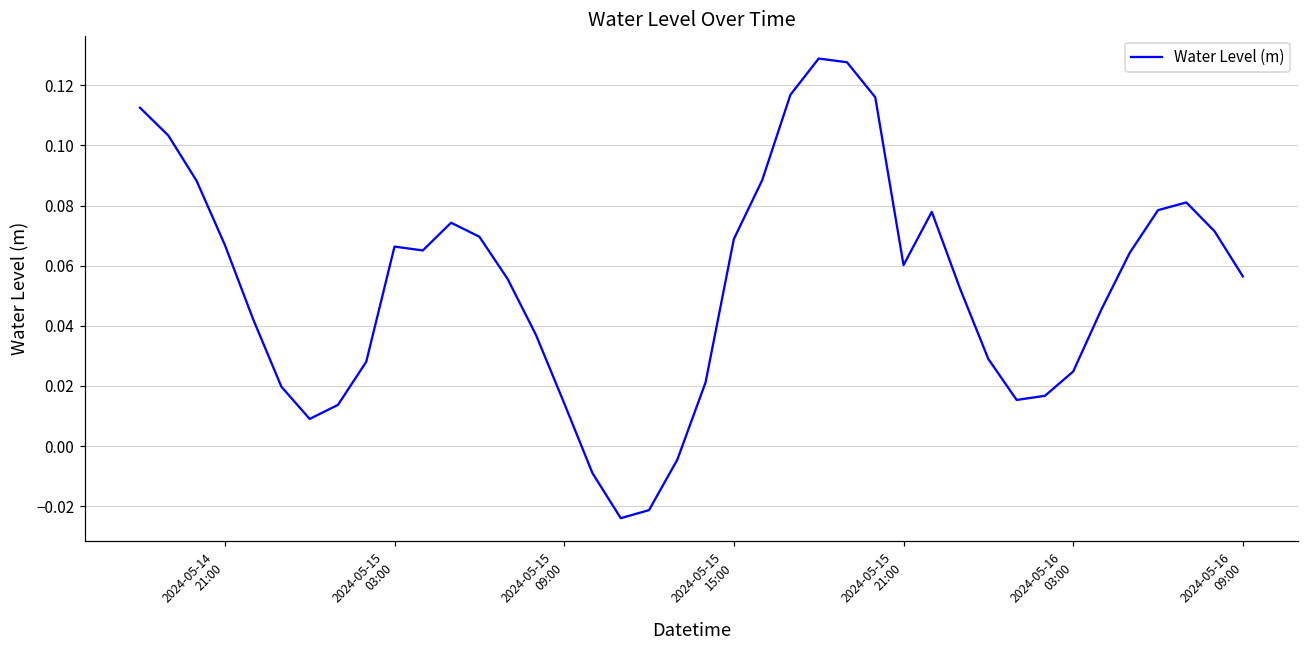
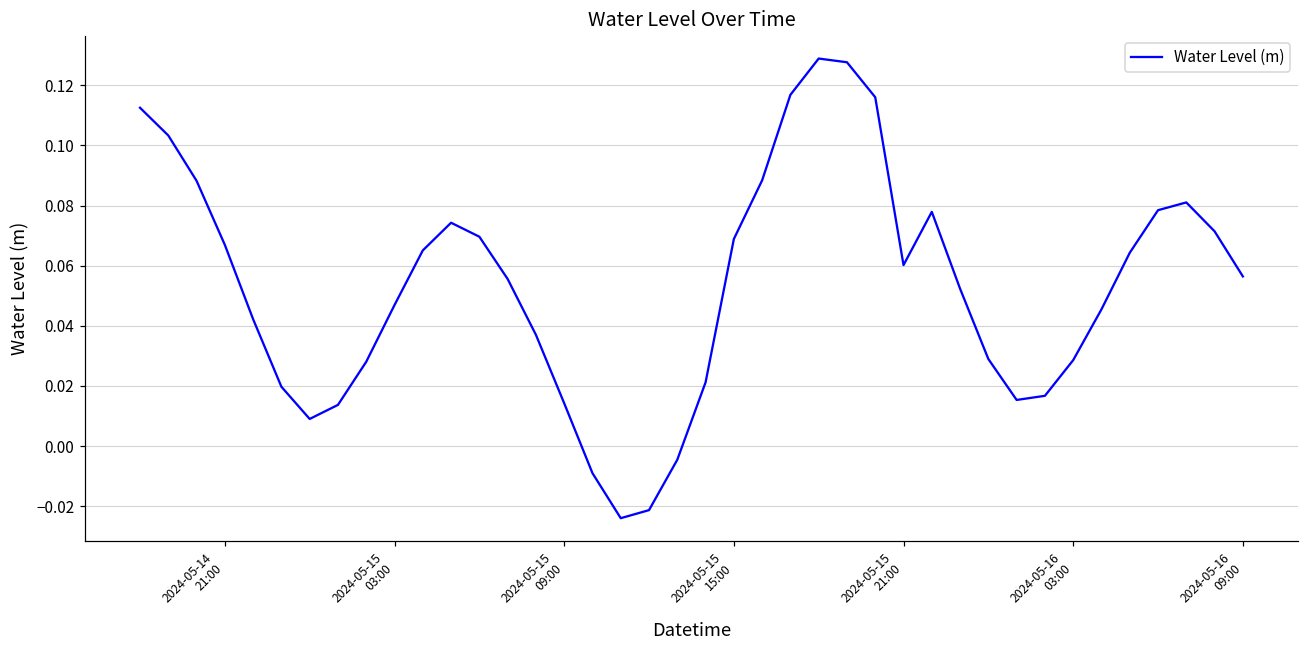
  {
    "2024-05-14 21:00": 0.067,
-   "2024-05-15 03:00": 0.066,
+   "2024-05-15 03:00": 0.047,
    "2024-05-15 09:00": 0.014,
    "2024-05-15 15:00": 0.069,
    "2024-05-15 21:00": 0.060,
-   "2024-05-16 03:00": 0.025,
+   "2024-05-16 03:00": 0.029,
    "2024-05-16 09:00": 0.056
  }
